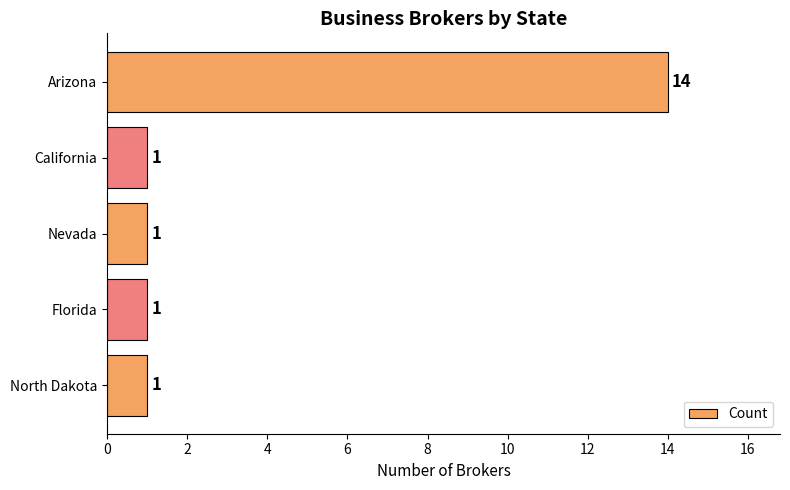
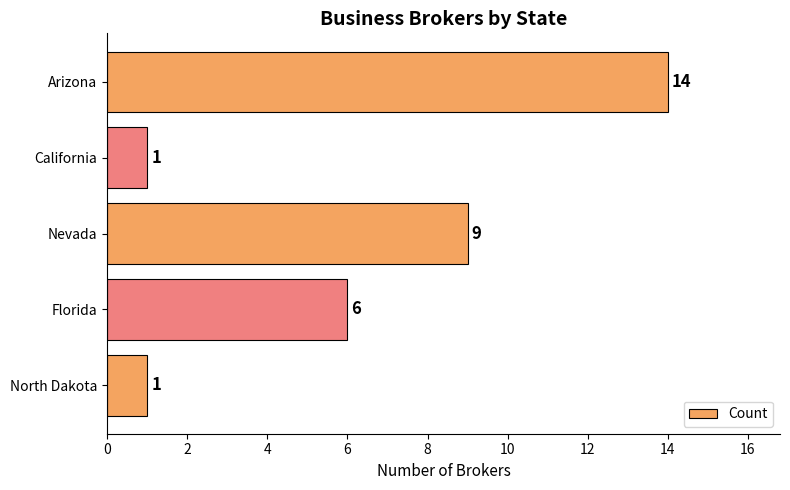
  {
    "Arizona": 14,
    "California": 1,
-   "Nevada": 1,
-   "Florida": 1,
+   "Nevada": 9,
+   "Florida": 6,
    "North Dakota": 1
  }
